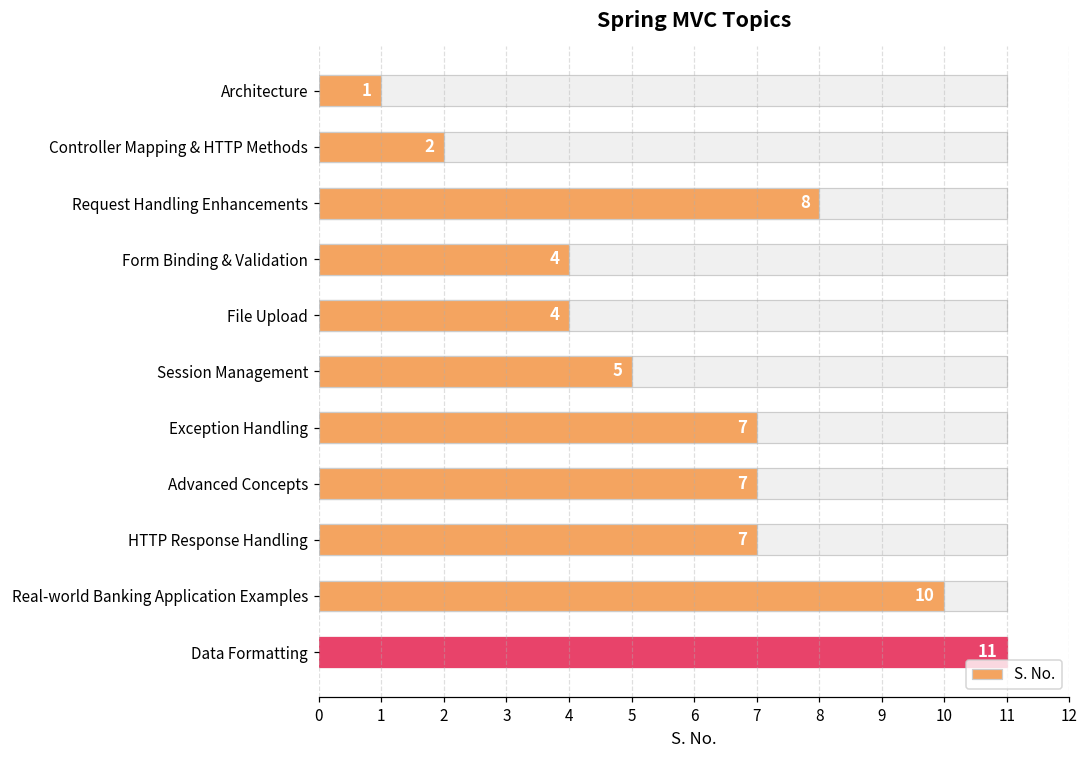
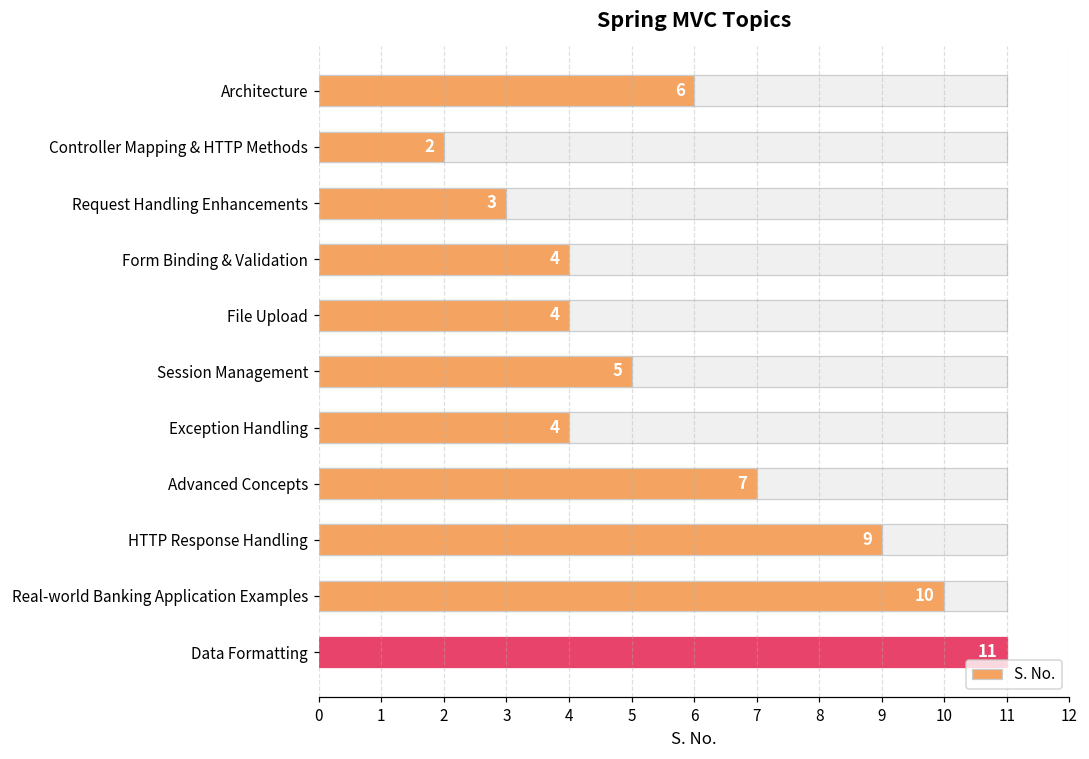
  {
    "S. No.": {
-     "Architecture": 1,
-     "Request Handling Enhancements": 8,
-     "Exception Handling": 7,
-     "HTTP Response Handling": 7,
+     "Architecture": 6,
+     "Request Handling Enhancements": 3,
+     "Exception Handling": 4,
+     "HTTP Response Handling": 9,
      "Data Formatting": 11
    }
  }
